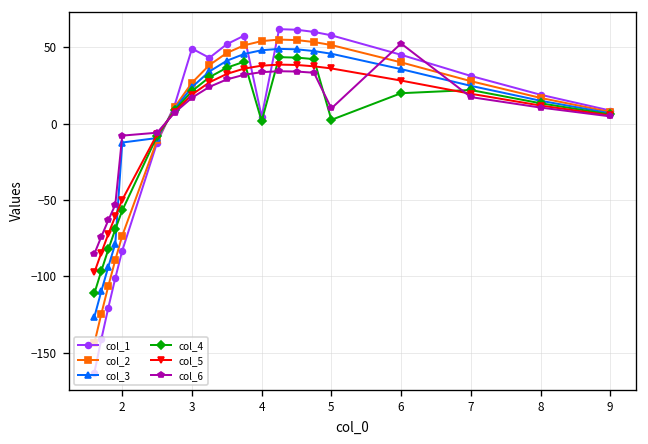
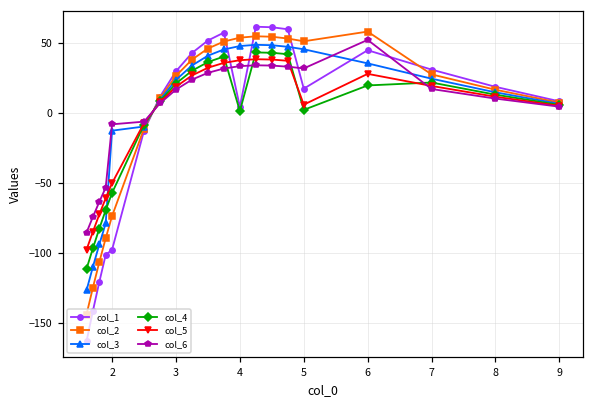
  {
    "col_1": {
-     "2": -83,
-     "3": 49,
+     "2": -97,
+     "3": 30,
      "4": 5,
-     "5": 58,
+     "5": 18,
      "6": 45,
      "7": 31,
      "8": 19
    },
    "col_2": {
      "2": -73,
      "3": 27,
      "4": 54,
      "5": 52,
-     "6": 40,
+     "6": 58,
      "7": 28
    },
    "col_3": {
      "2": -12,
      "3": 24,
      "4": 48,
      "5": 46,
      "6": 36,
      "7": 25
    },
    "col_4": {
      "2": -57,
      "3": 21,
      "4": 2,
      "5": 3,
      "6": 20,
      "7": 22
    },
    "col_5": {
      "2": -50,
      "3": 19,
      "4": 38,
-     "5": 36,
+     "5": 6,
      "6": 28,
      "7": 20
    },
    "col_6": {
      "2": -8,
      "3": 17,
      "4": 34,
-     "5": 10,
+     "5": 32,
      "6": 53,
      "7": 17
    }
  }
